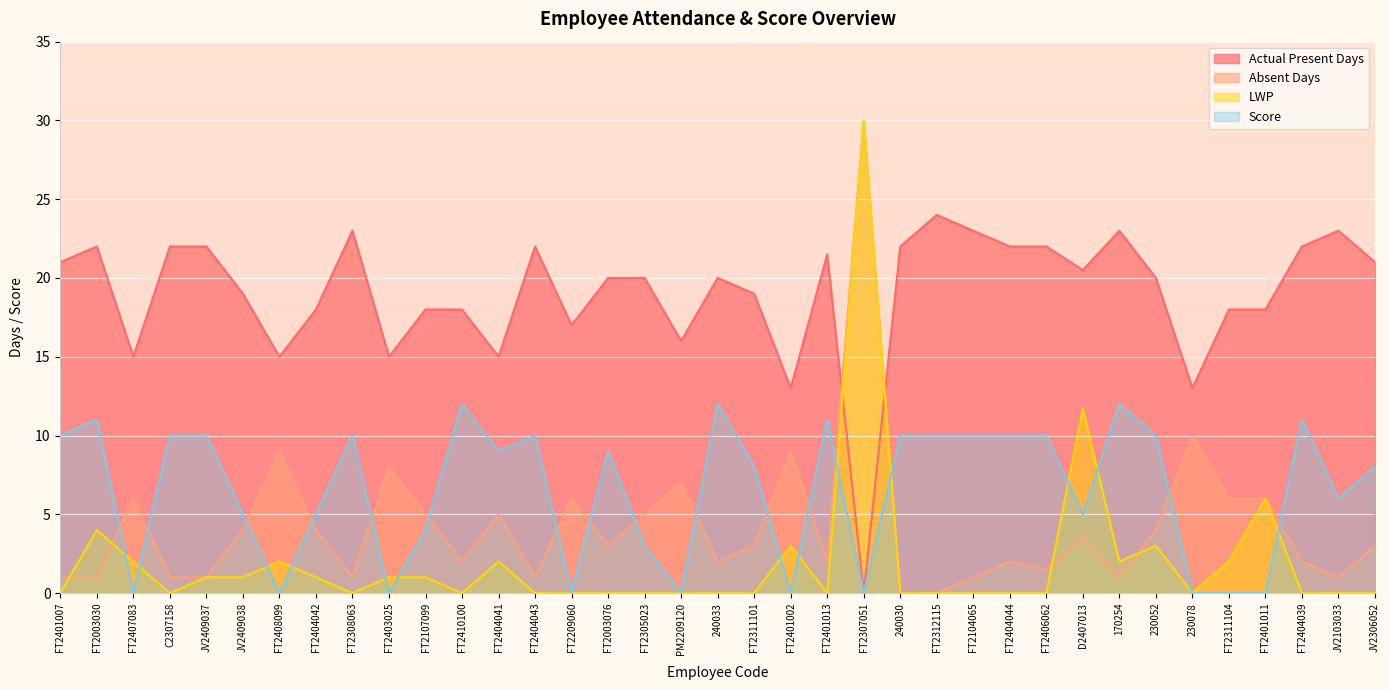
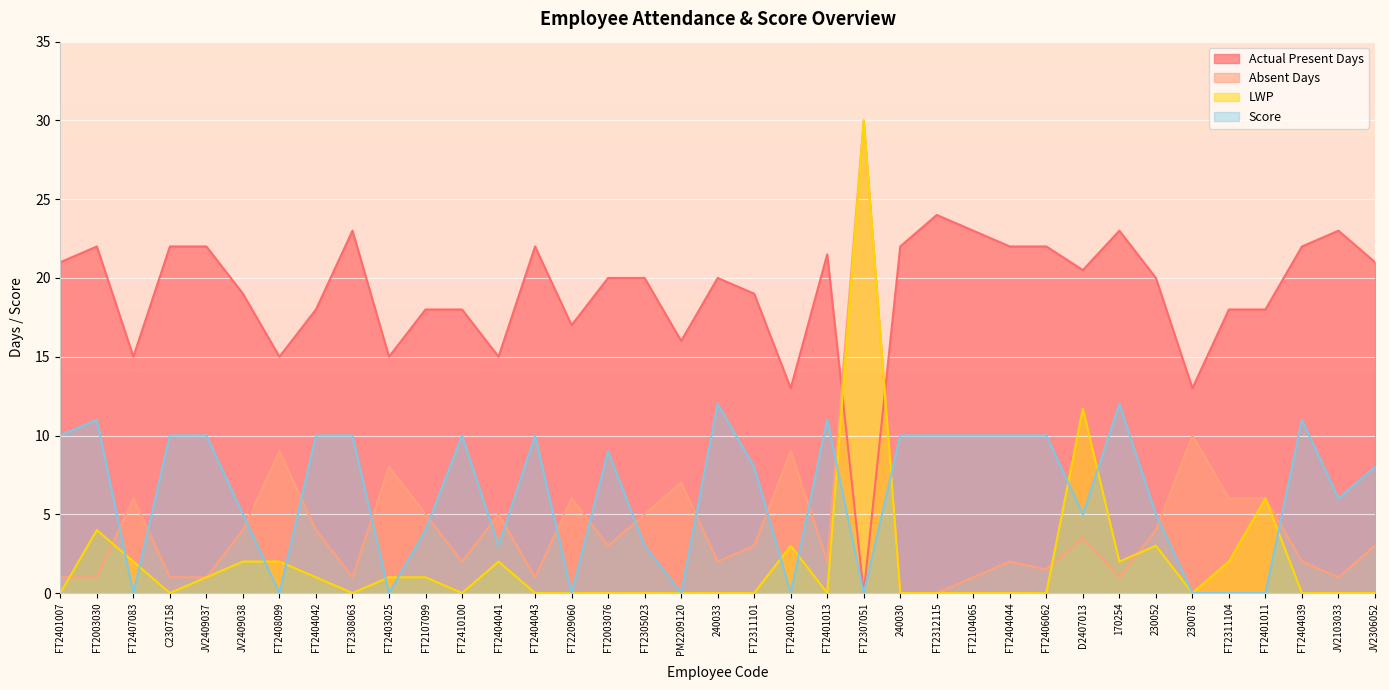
  {
    "LWP": {
      "FT2401007": 0,
      "FT2003030": 4,
      "FT2407083": 2,
      "C2307158": 0,
-     "JV2409038": 1,
+     "JV2409038": 2,
      "FT2408099": 2,
      "FT2404042": 1,
      "FT2308063": 0,
      "FT2403025": 1,
      "FT2107099": 1,
      "FT2410100": 0,
      "FT2404041": 2,
      "FT2404043": 0,
      "FT2003076": 0,
      "FT2305023": 0,
      "240033": 0,
      "FT2311101": 0,
      "FT2401002": 3,
      "FT2401013": 0,
      "FT2104065": 0,
      "FT2404044": 0,
      "FT2406062": 0,
      "D2407013": 11.7,
      "170254": 2,
      "230052": 3,
      "FT2311104": 2,
      "FT2404039": 0,
      "JV2103033": 0,
      "JV2306052": 0
    },
    "Score": {
      "FT2401007": 10,
      "FT2003030": 11,
      "FT2407083": 0,
      "C2307158": 10,
      "JV2409037": 10,
      "JV2409038": 5,
      "FT2408099": 0,
-     "FT2404042": 5,
+     "FT2404042": 10,
      "FT2308063": 10,
      "FT2403025": 0,
      "FT2107099": 4,
-     "FT2410100": 12,
-     "FT2404041": 9,
+     "FT2410100": 10,
+     "FT2404041": 3,
      "FT2404043": 10,
      "FT2003076": 9,
      "FT2305023": 3,
      "240033": 12,
      "FT2311101": 8,
      "FT2401002": 0,
      "FT2401013": 11,
      "240030": 10,
      "FT2312115": 10,
      "FT2104065": 10,
      "FT2404044": 10,
      "FT2406062": 10,
      "D2407013": 5,
      "170254": 12,
-     "230052": 10,
+     "230052": 5,
      "FT2311104": 0,
      "FT2401011": 0,
      "FT2404039": 11,
      "JV2103033": 6,
      "JV2306052": 8
    }
  }
